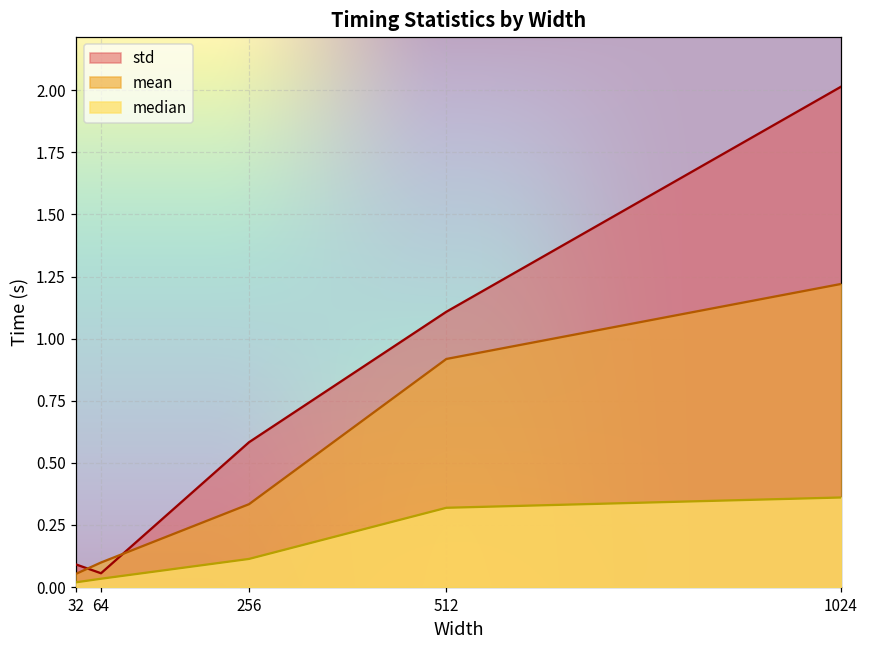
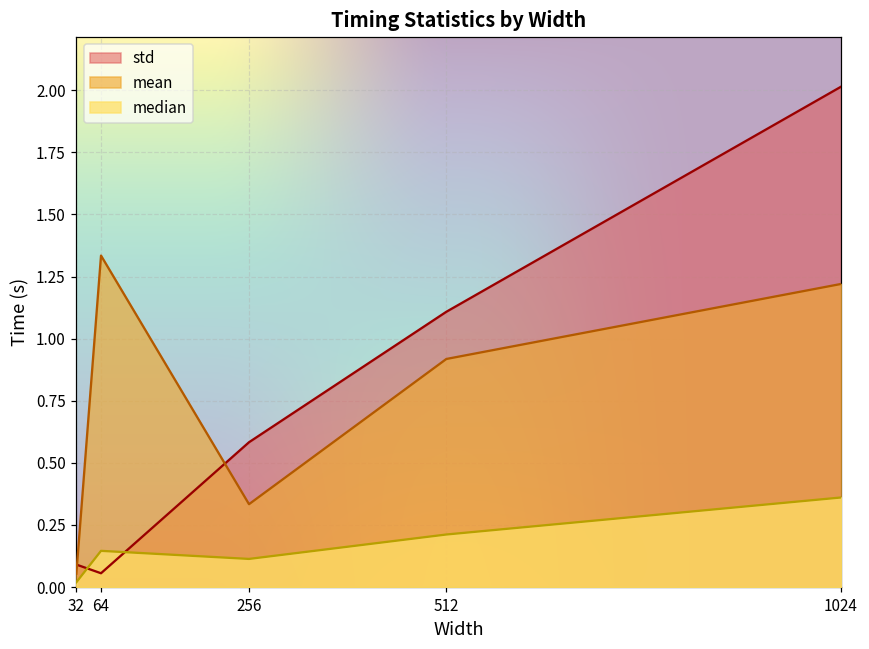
  {
    "std": {
      "32": 0.09,
      "64": 0.06,
      "256": 0.58,
      "512": 1.11,
      "1024": 2.01
    },
    "mean": {
      "32": 0.05,
-     "64": 0.10,
+     "64": 1.33,
      "256": 0.33,
      "512": 0.92,
      "1024": 1.22
    },
    "median": {
      "32": 0.02,
-     "64": 0.03,
+     "64": 0.15,
      "256": 0.11,
-     "512": 0.32,
+     "512": 0.21,
      "1024": 0.36
    }
  }
